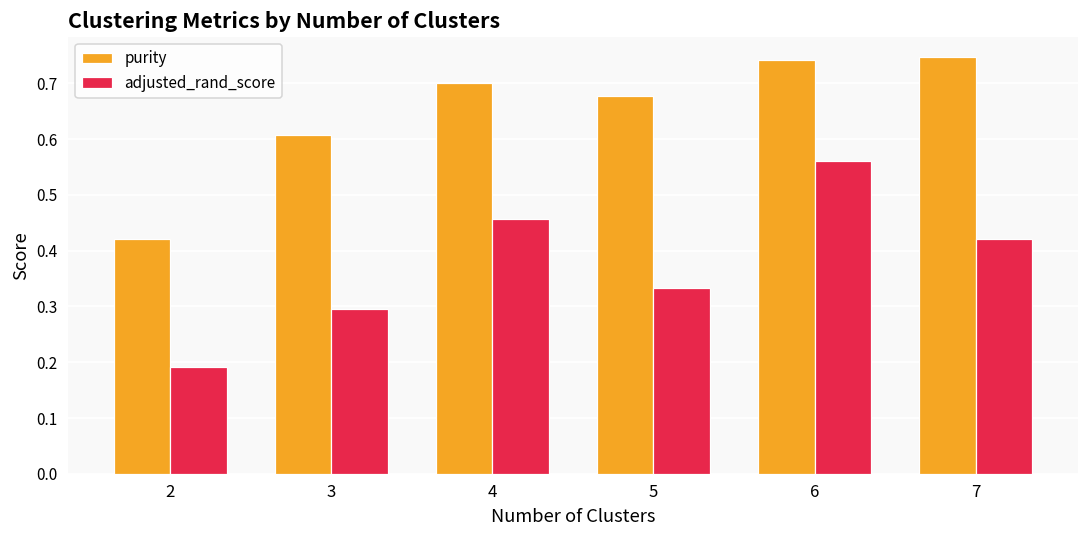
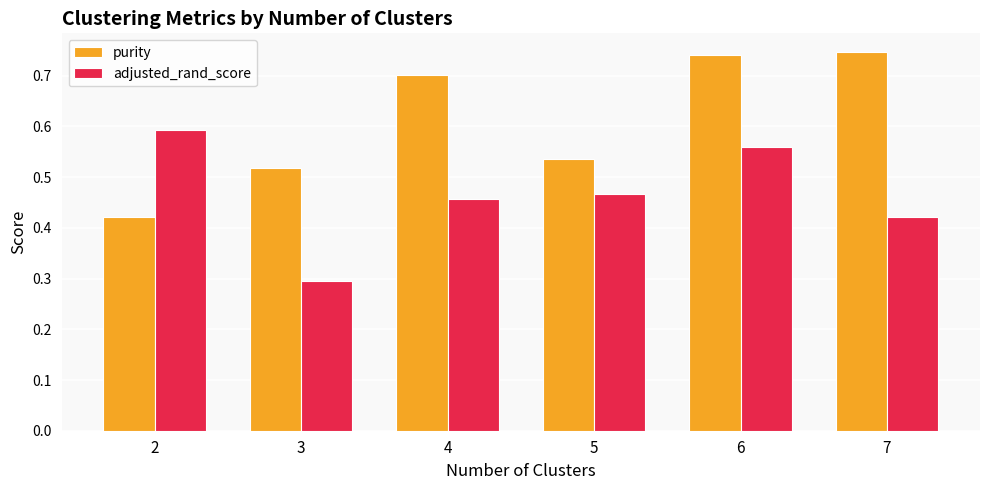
  {
    "purity": {
      "2": 0.42,
-     "3": 0.61,
+     "3": 0.52,
      "4": 0.70,
-     "5": 0.68,
+     "5": 0.54,
      "6": 0.74,
      "7": 0.75
    },
    "adjusted_rand_score": {
-     "2": 0.19,
+     "2": 0.59,
      "3": 0.30,
      "4": 0.46,
-     "5": 0.33,
+     "5": 0.47,
      "6": 0.56,
      "7": 0.42
    }
  }
